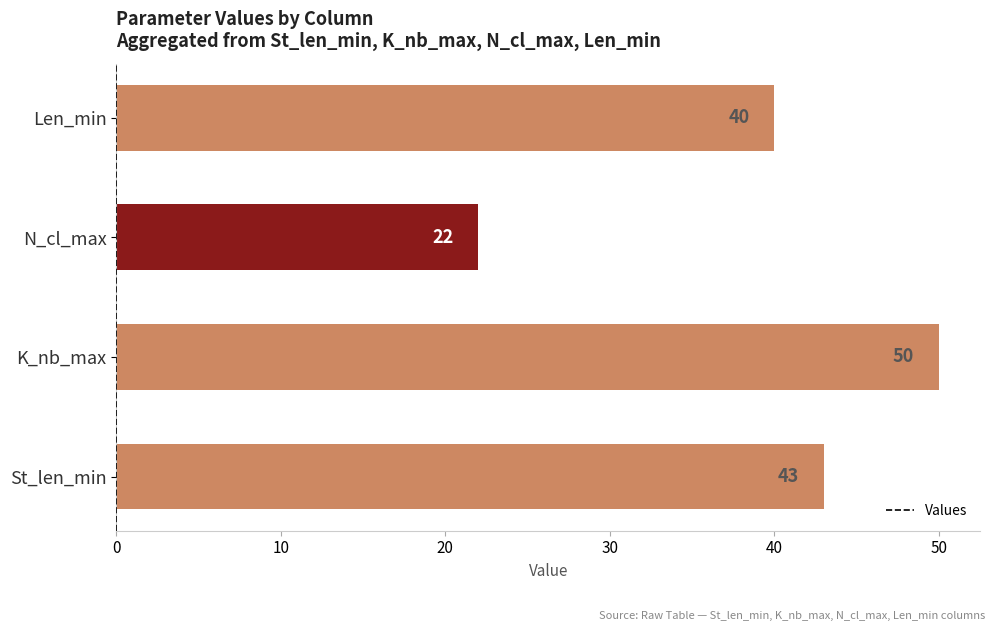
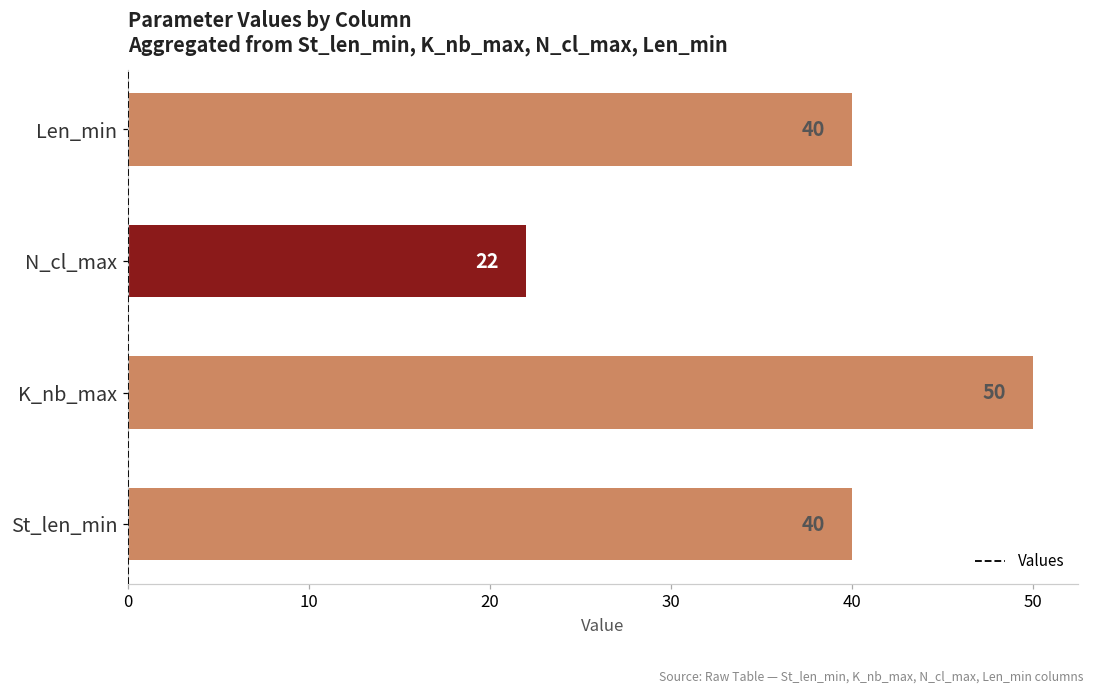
  {
    "Len_min": 40,
    "N_cl_max": 22,
    "K_nb_max": 50,
-   "St_len_min": 43
+   "St_len_min": 40
  }
